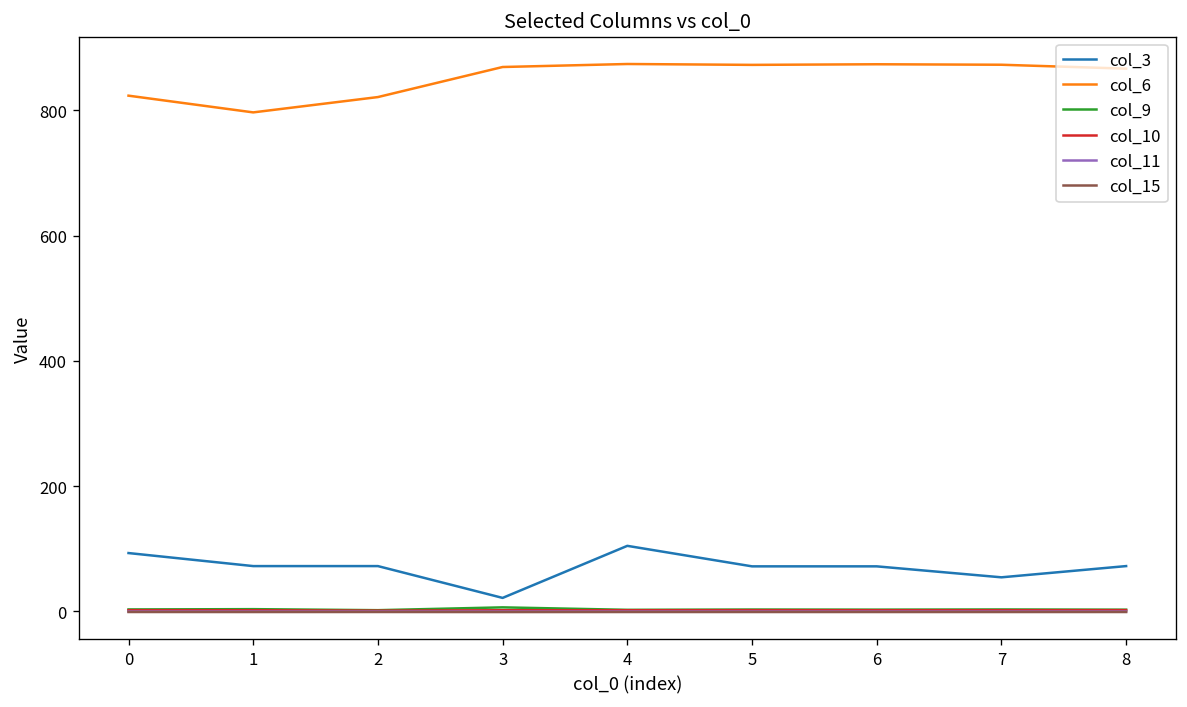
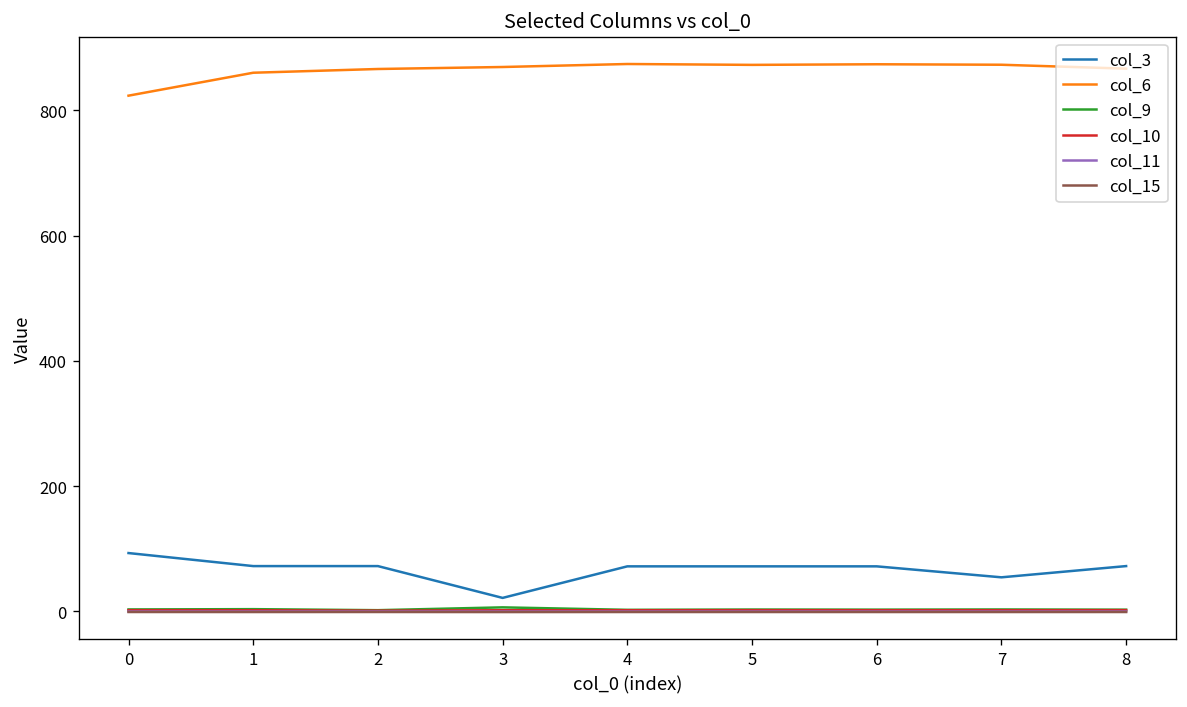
  {
    "col_3": {
      "0": 90,
      "1": 70,
      "2": 70,
      "3": 20,
-     "4": 100,
+     "4": 70,
      "5": 70,
      "6": 70,
      "7": 50,
      "8": 70
    },
    "col_6": {
      "0": 820,
-     "1": 800,
-     "2": 820,
+     "1": 860,
+     "2": 870,
      "3": 870,
      "4": 870,
      "5": 870,
      "6": 870,
      "7": 870
    }
  }
